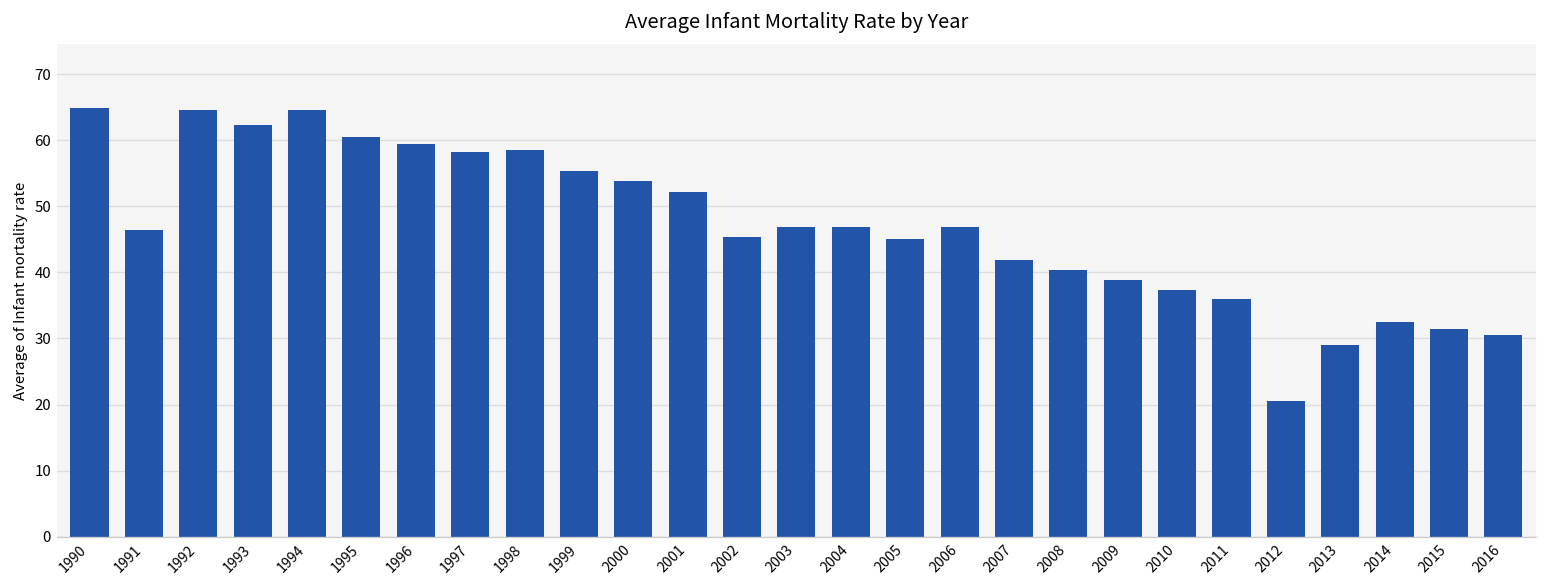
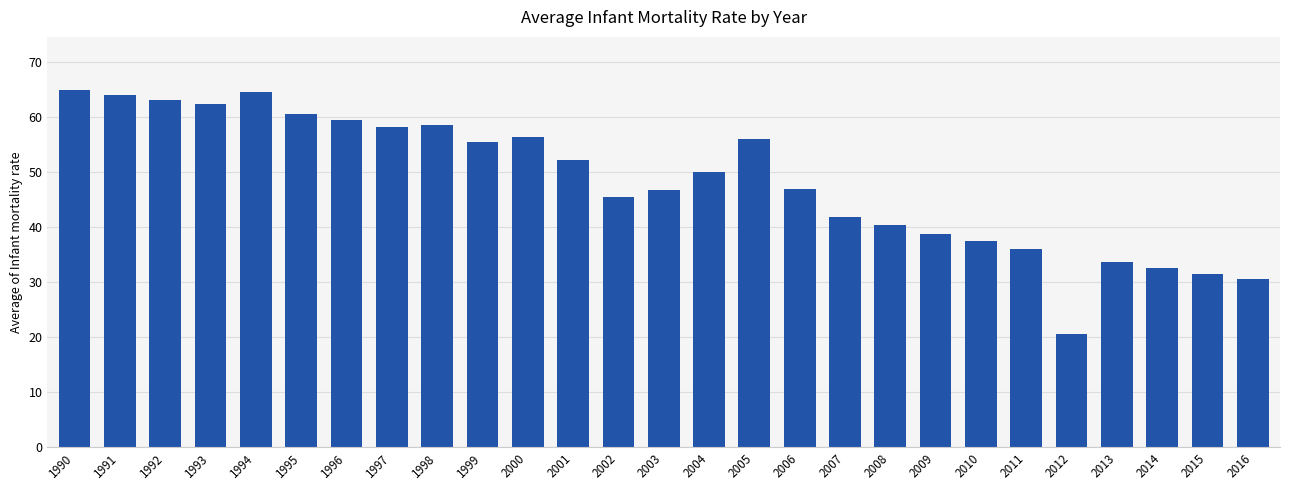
  {
    "1990": 65,
-   "1991": 46,
-   "1992": 65,
+   "1991": 64,
+   "1992": 63,
    "1993": 62,
    "1994": 65,
    "1995": 61,
    "1996": 59,
    "1997": 58,
    "1998": 59,
    "1999": 55,
-   "2000": 54,
+   "2000": 56,
    "2001": 52,
    "2002": 45,
    "2003": 47,
-   "2004": 47,
-   "2005": 45,
+   "2004": 50,
+   "2005": 56,
    "2006": 47,
    "2007": 42,
    "2008": 40,
    "2009": 39,
    "2010": 37,
    "2011": 36,
    "2012": 21,
-   "2013": 29,
+   "2013": 34,
    "2014": 33,
    "2015": 31,
    "2016": 31
  }
